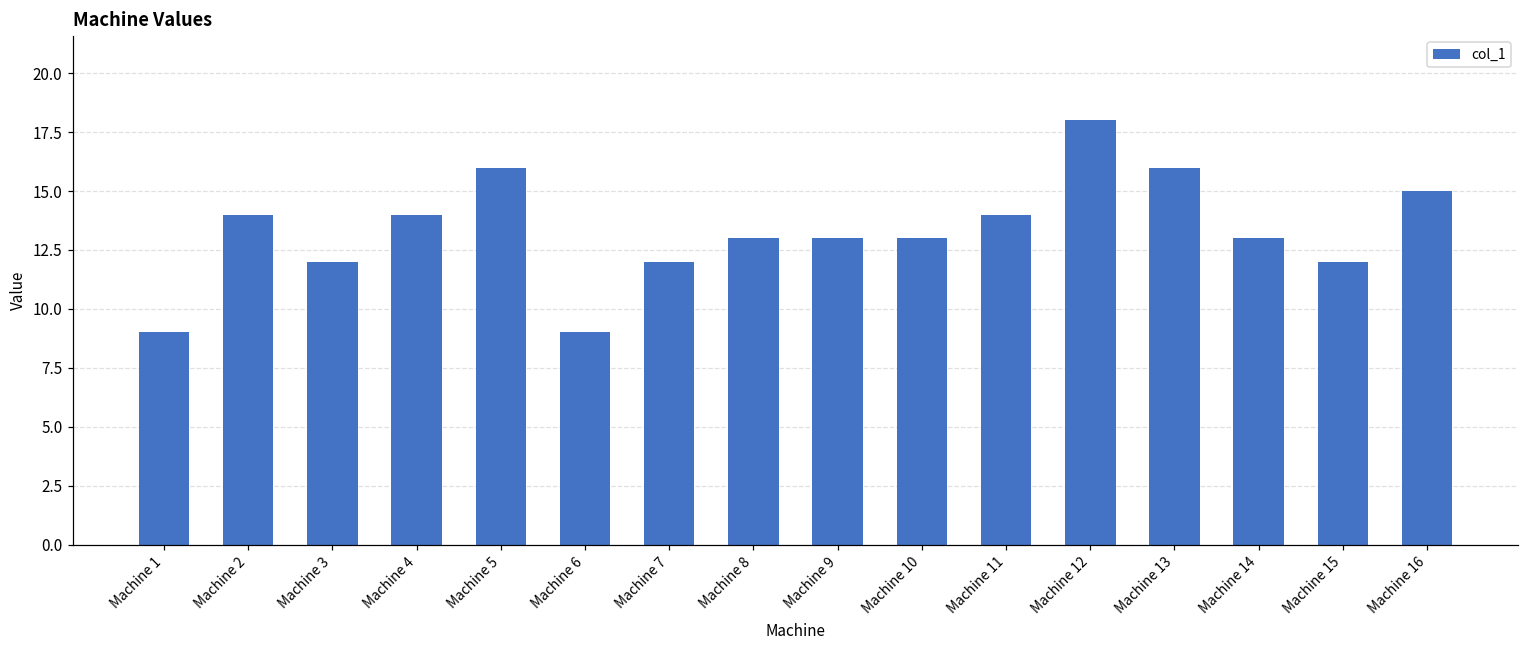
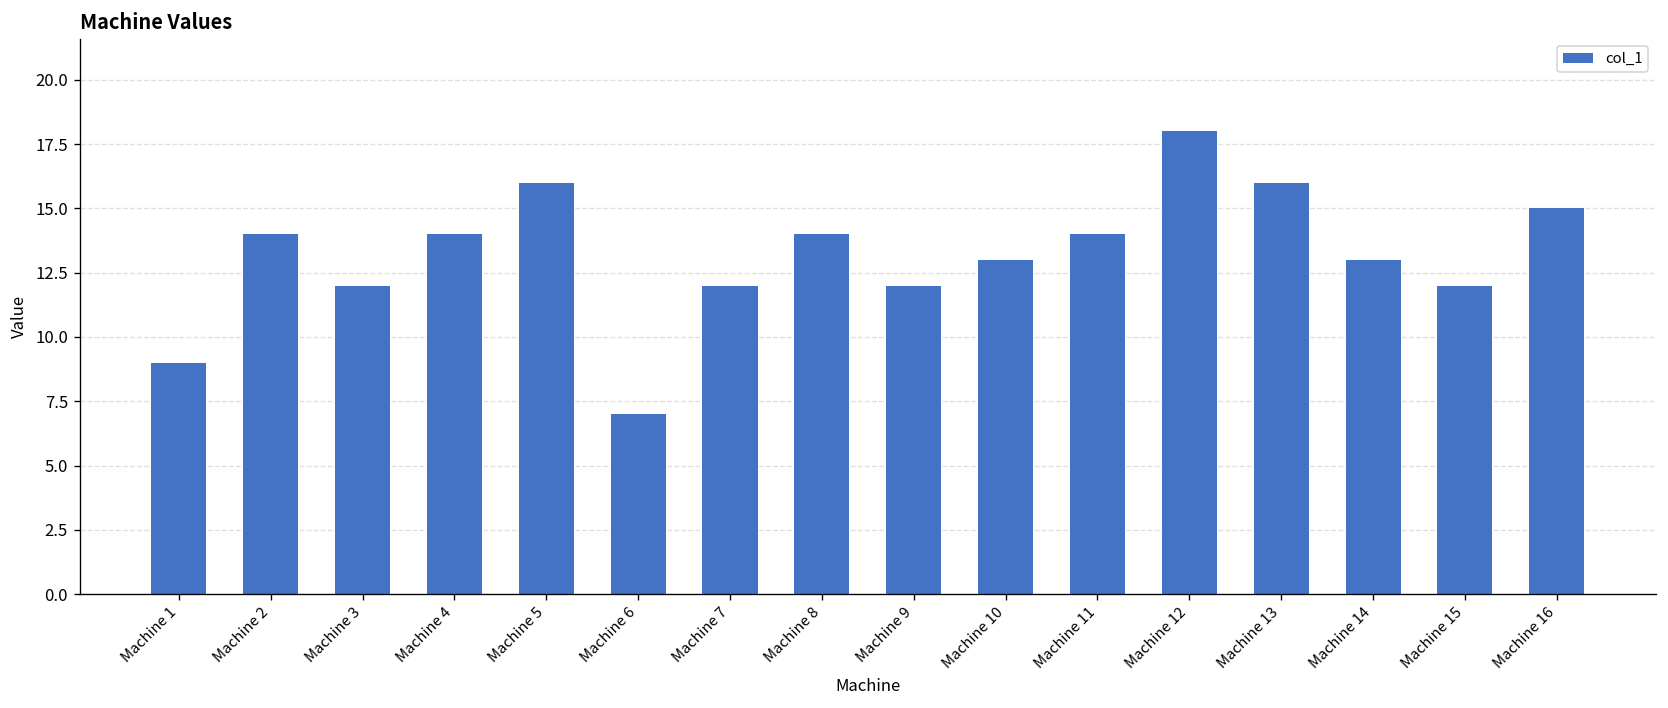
  {
    "Machine 1": 9,
    "Machine 2": 14,
    "Machine 3": 12,
    "Machine 4": 14,
    "Machine 5": 16,
-   "Machine 6": 9,
+   "Machine 6": 7,
    "Machine 7": 12,
-   "Machine 8": 13,
-   "Machine 9": 13,
+   "Machine 8": 14,
+   "Machine 9": 12,
    "Machine 10": 13,
    "Machine 11": 14,
    "Machine 12": 18,
    "Machine 13": 16,
    "Machine 14": 13,
    "Machine 15": 12,
    "Machine 16": 15
  }
